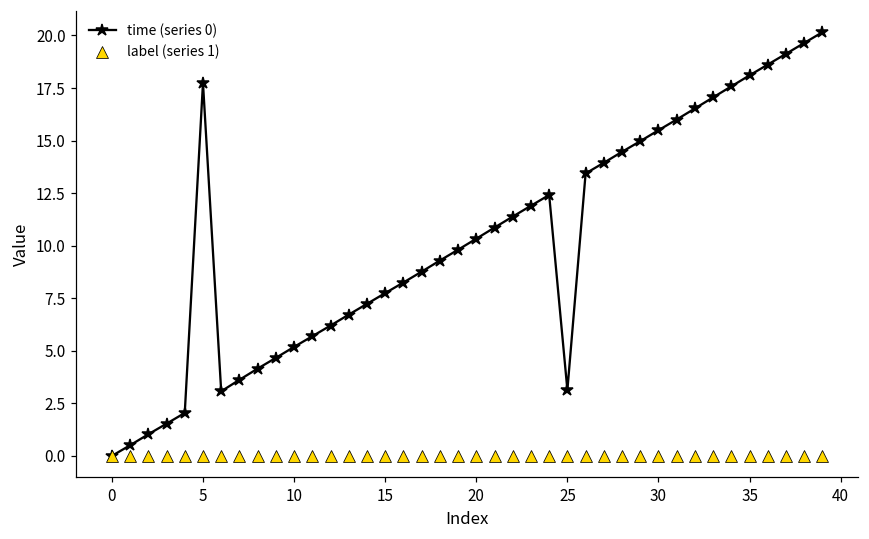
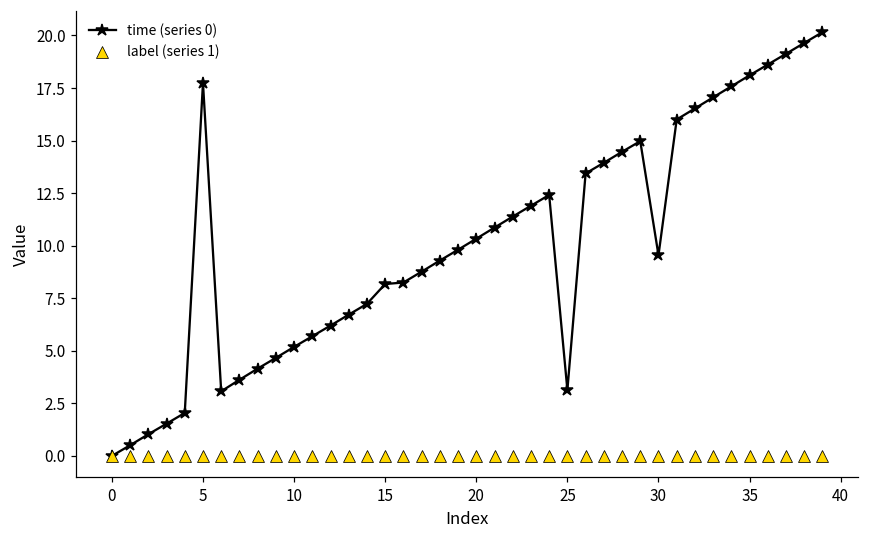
  {
    "time (series 0)": {
      "5": 17.7,
      "10": 5.2,
-     "15": 7.7,
+     "15": 8.2,
      "20": 10.3,
      "25": 3.1,
-     "30": 15.5,
+     "30": 9.5,
      "35": 18.1
    },
    "label (series 1)": {
      "5": 0.0,
      "10": 0.0,
      "15": 0.0,
      "20": 0.0,
      "25": 0.0,
      "30": 0.0,
      "35": 0.0
    }
  }
